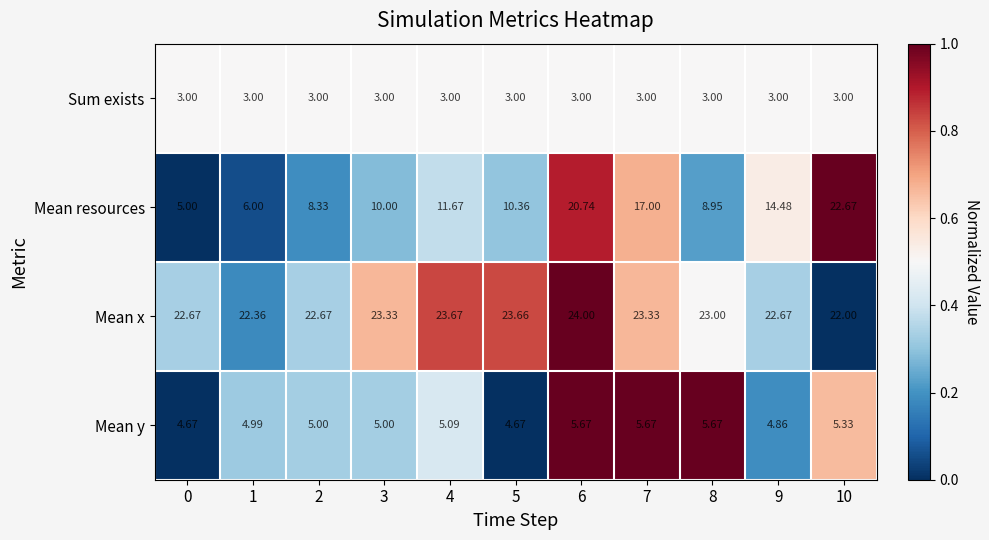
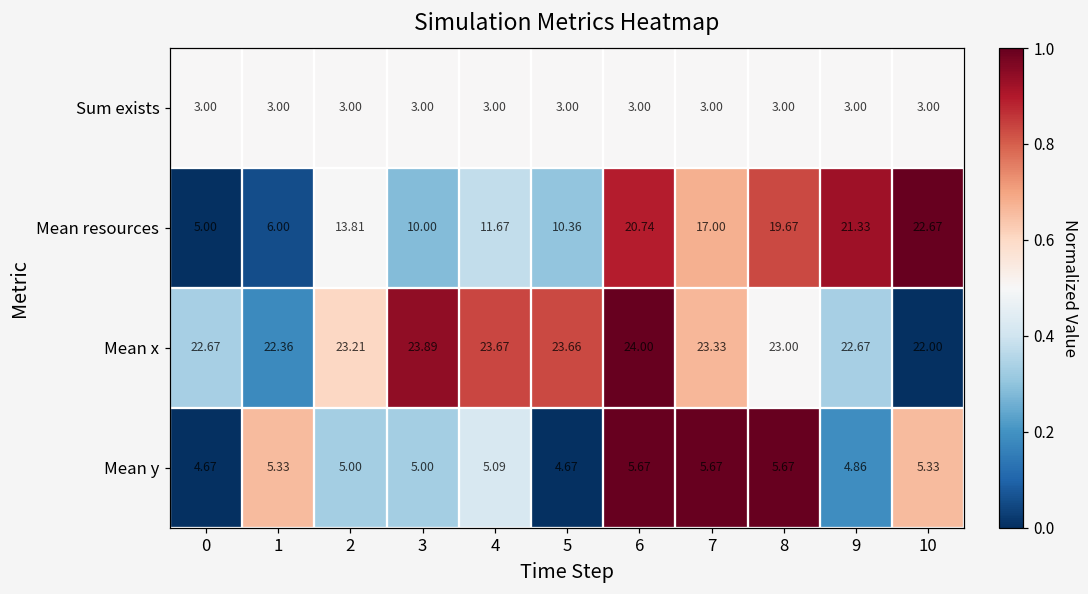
  {
    "Sum exists": {
      "0": 3.00,
      "1": 3.00,
      "2": 3.00,
      "3": 3.00,
      "4": 3.00,
      "5": 3.00,
      "6": 3.00,
      "7": 3.00,
      "8": 3.00,
      "9": 3.00,
      "10": 3.00
    },
    "Mean resources": {
      "0": 5.00,
      "1": 6.00,
-     "2": 8.33,
+     "2": 13.81,
      "3": 10.00,
      "4": 11.67,
      "5": 10.36,
      "6": 20.74,
      "7": 17.00,
-     "8": 8.95,
-     "9": 14.48,
+     "8": 19.67,
+     "9": 21.33,
      "10": 22.67
    },
    "Mean x": {
      "0": 22.67,
      "1": 22.36,
-     "2": 22.67,
-     "3": 23.33,
+     "2": 23.21,
+     "3": 23.89,
      "4": 23.67,
      "5": 23.66,
      "6": 24.00,
      "7": 23.33,
      "8": 23.00,
      "9": 22.67,
      "10": 22.00
    },
    "Mean y": {
      "0": 4.67,
-     "1": 4.99,
+     "1": 5.33,
      "2": 5.00,
      "3": 5.00,
      "4": 5.09,
      "5": 4.67,
      "6": 5.67,
      "7": 5.67,
      "8": 5.67,
      "9": 4.86,
      "10": 5.33
    }
  }
